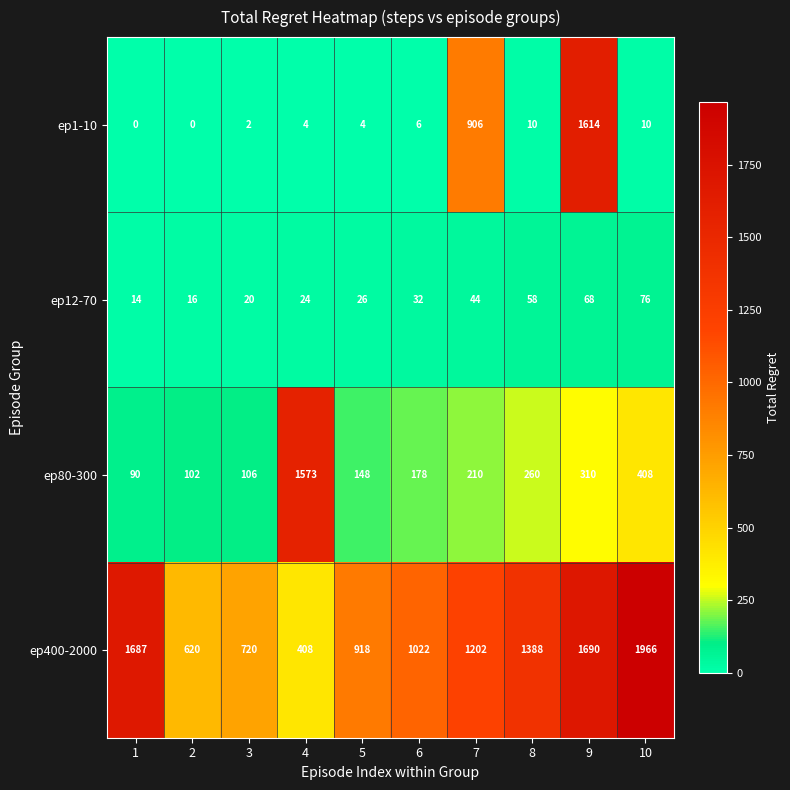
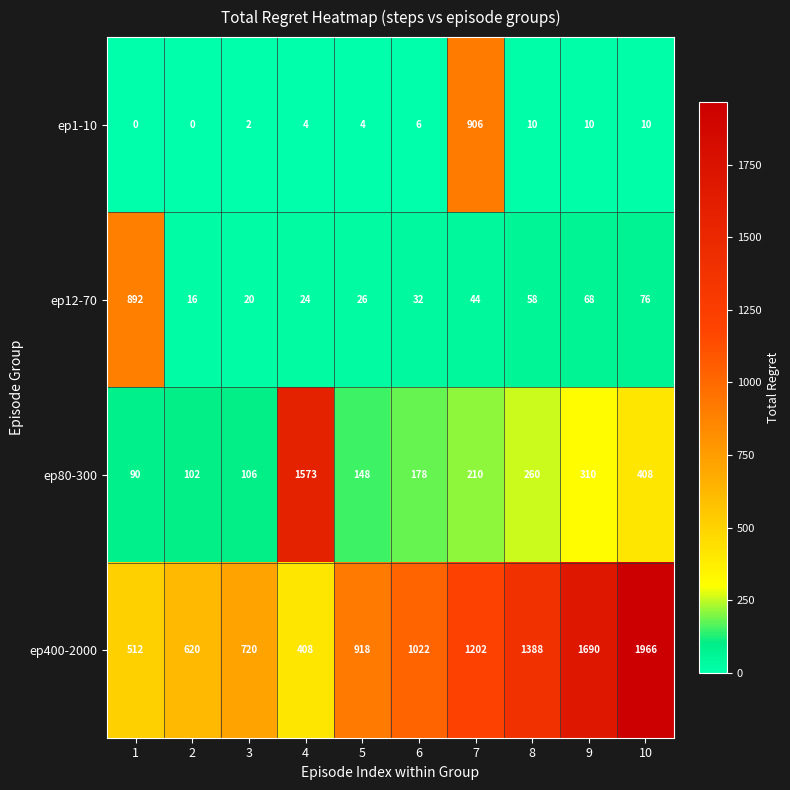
  {
    "ep1-10": {
      "1": 0,
      "2": 0,
      "3": 2,
      "4": 4,
      "5": 4,
      "6": 6,
      "7": 906,
      "8": 10,
-     "9": 1614,
+     "9": 10,
      "10": 10
    },
    "ep12-70": {
-     "1": 14,
+     "1": 892,
      "2": 16,
      "3": 20,
      "4": 24,
      "5": 26,
      "6": 32,
      "7": 44,
      "8": 58,
      "9": 68,
      "10": 76
    },
    "ep80-300": {
      "1": 90,
      "2": 102,
      "3": 106,
      "4": 1573,
      "5": 148,
      "6": 178,
      "7": 210,
      "8": 260,
      "9": 310,
      "10": 408
    },
    "ep400-2000": {
-     "1": 1687,
+     "1": 512,
      "2": 620,
      "3": 720,
      "4": 408,
      "5": 918,
      "6": 1022,
      "7": 1202,
      "8": 1388,
      "9": 1690,
      "10": 1966
    }
  }
